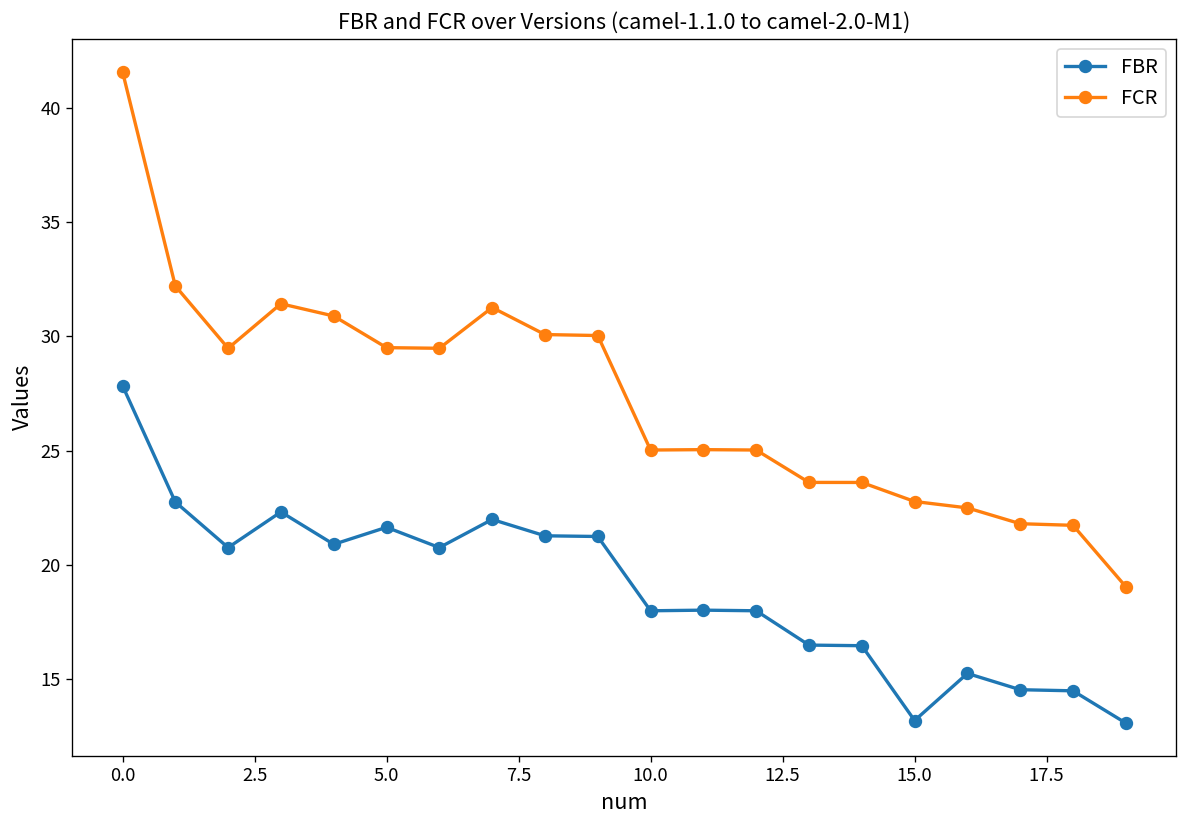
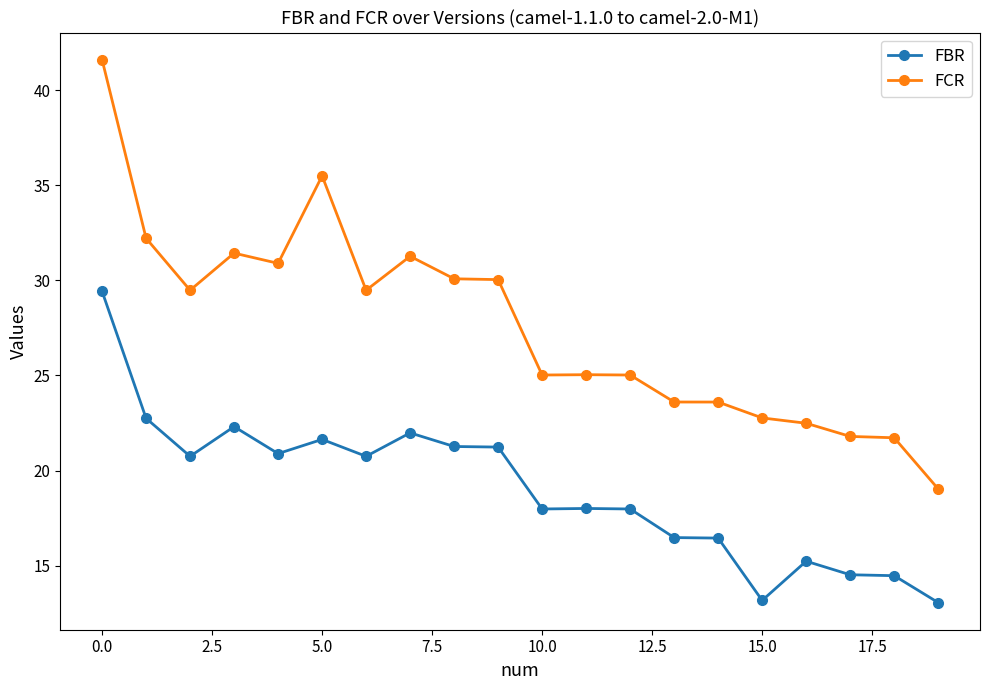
  {
    "FBR": {
-     "0.0": 27.8,
+     "0.0": 29.4,
      "5.0": 21.6,
      "10.0": 18.0,
      "15.0": 13.2
    },
    "FCR": {
      "0.0": 41.6,
-     "5.0": 29.5,
+     "5.0": 35.5,
      "10.0": 25.0,
      "15.0": 22.8
    }
  }
